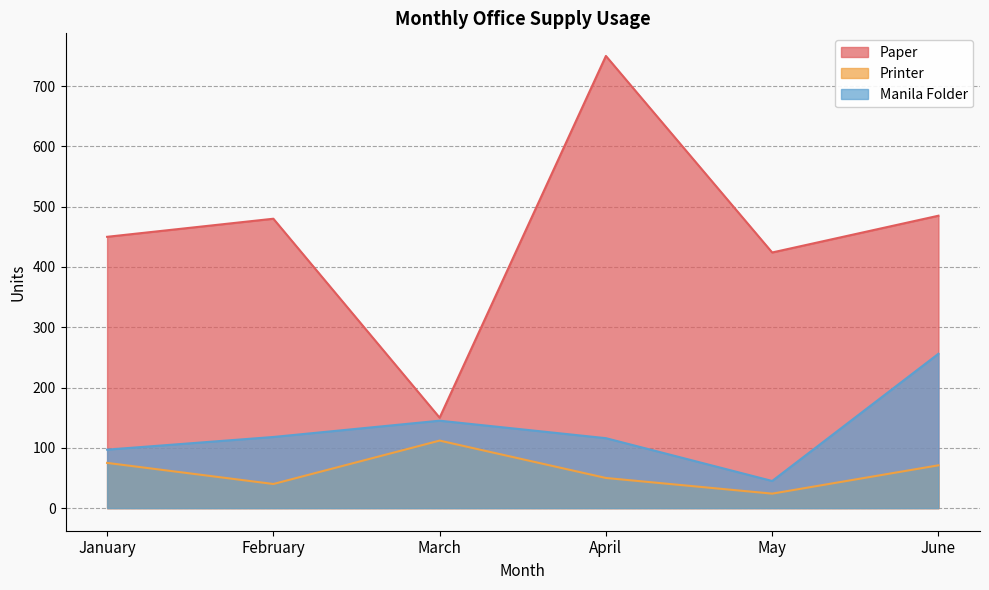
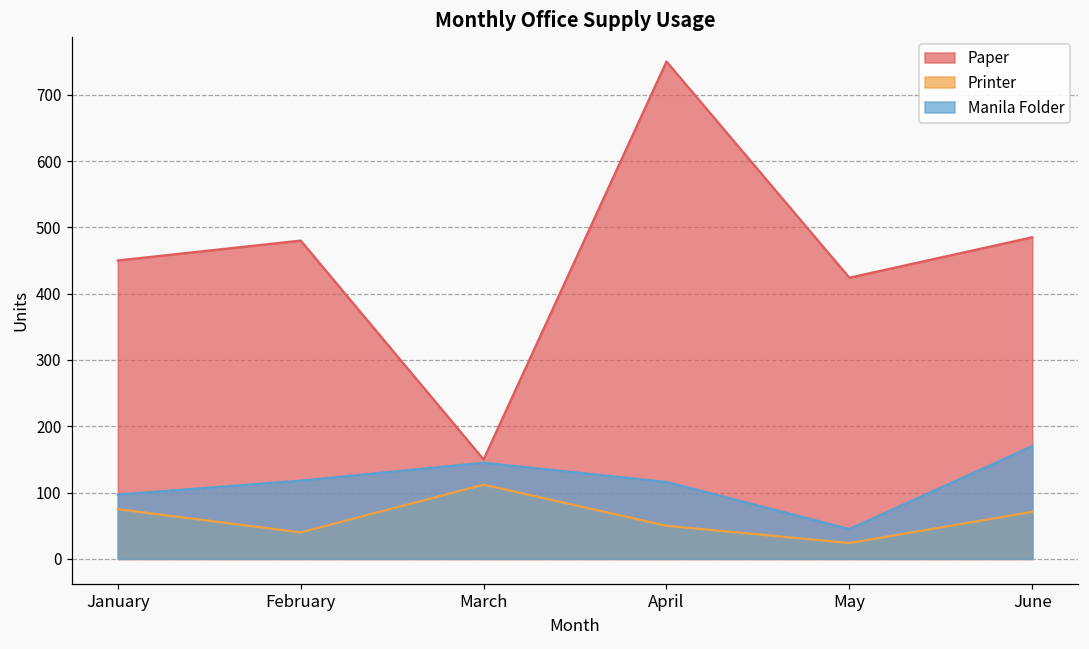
  {
    "Paper": {
      "January": 450,
      "February": 480,
      "March": 150,
      "April": 750,
      "May": 420,
      "June": 490
    },
    "Printer": {
      "January": 80,
      "February": 40,
      "March": 110,
      "April": 50,
      "May": 20,
      "June": 70
    },
    "Manila Folder": {
      "January": 100,
      "February": 120,
      "March": 150,
      "April": 120,
      "May": 50,
-     "June": 260
+     "June": 170
    }
  }
